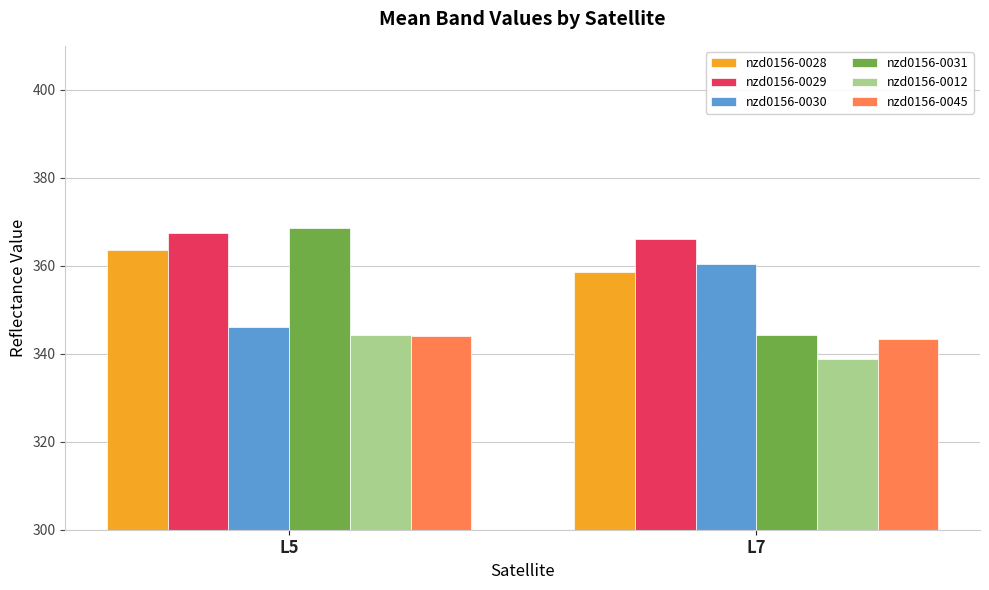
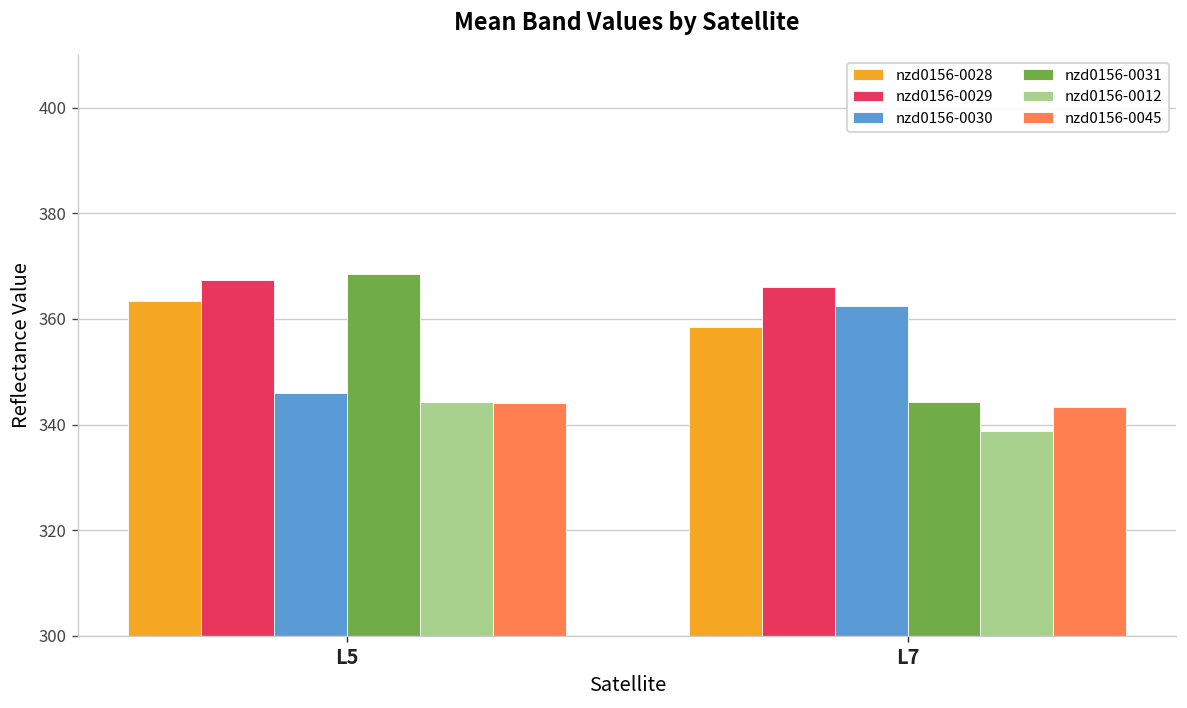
  {
    "nzd0156-0028": {
      "L5": 363,
      "L7": 359
    },
    "nzd0156-0029": {
      "L5": 367,
      "L7": 366
    },
    "nzd0156-0030": {
      "L5": 346,
-     "L7": 360
+     "L7": 363
    },
    "nzd0156-0031": {
      "L5": 369,
      "L7": 344
    },
    "nzd0156-0012": {
      "L5": 344,
      "L7": 339
    },
    "nzd0156-0045": {
      "L5": 344,
      "L7": 343
    }
  }
